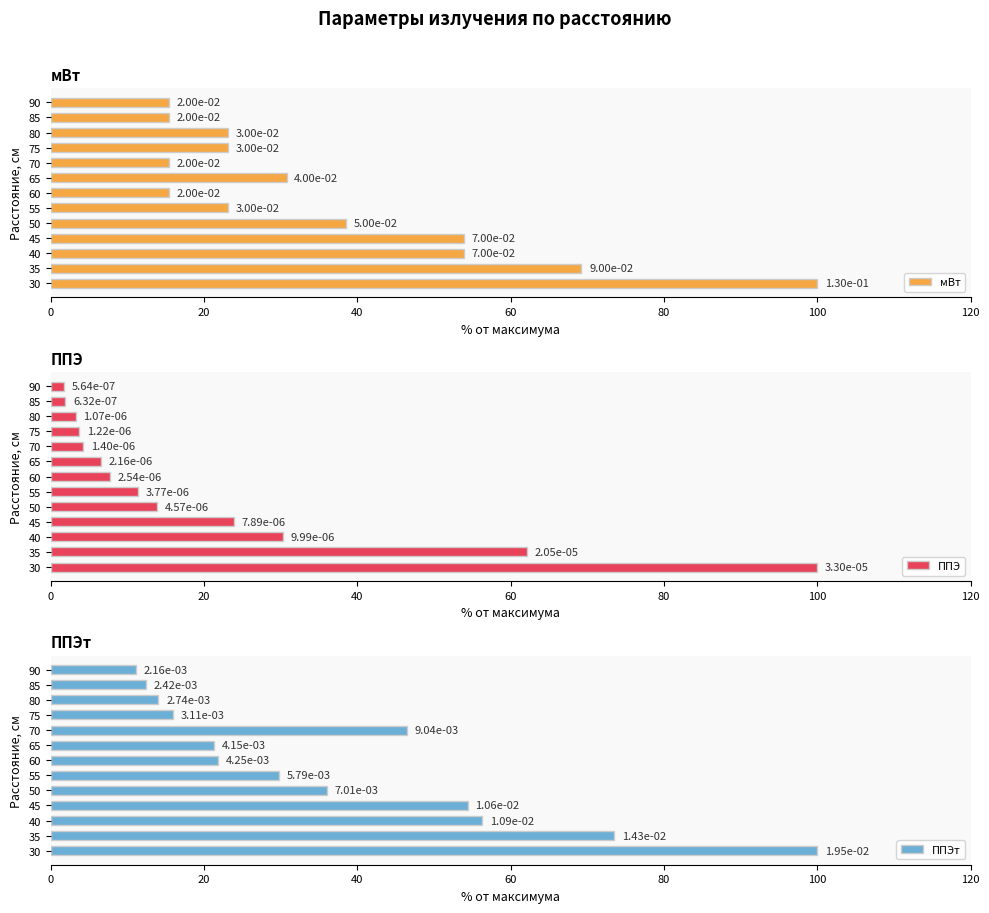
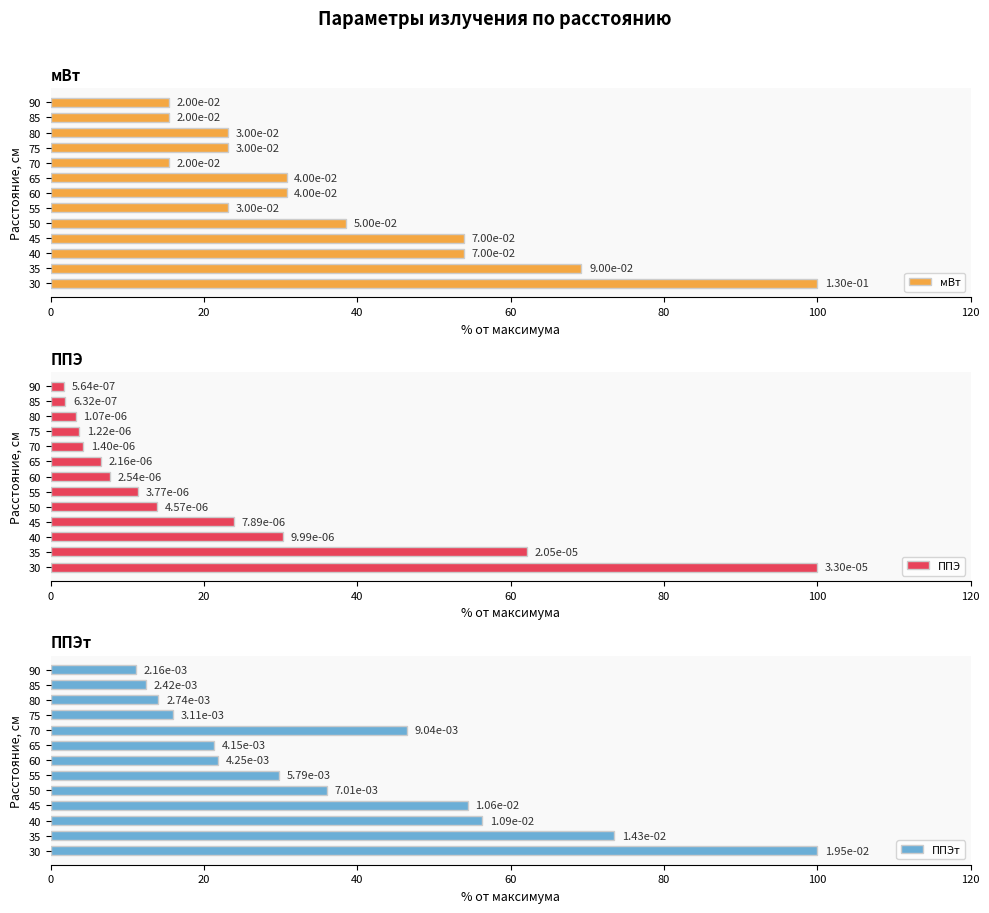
  {
    "мВт": {
-     "60": "2.00e-02"
+     "60": "4.00e-02"
    }
  }
